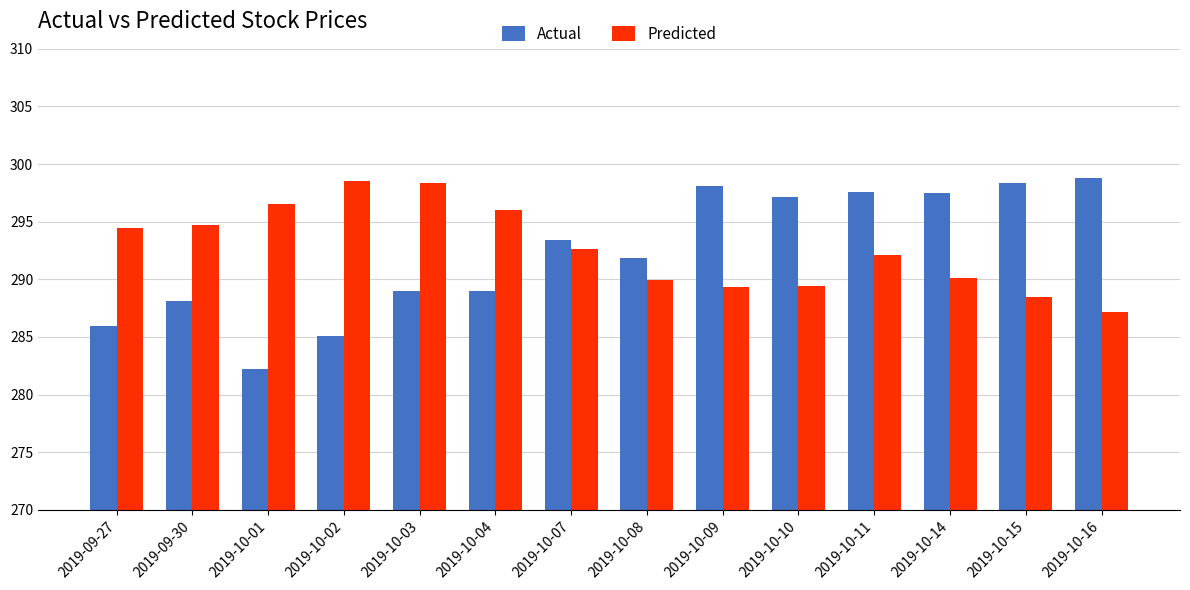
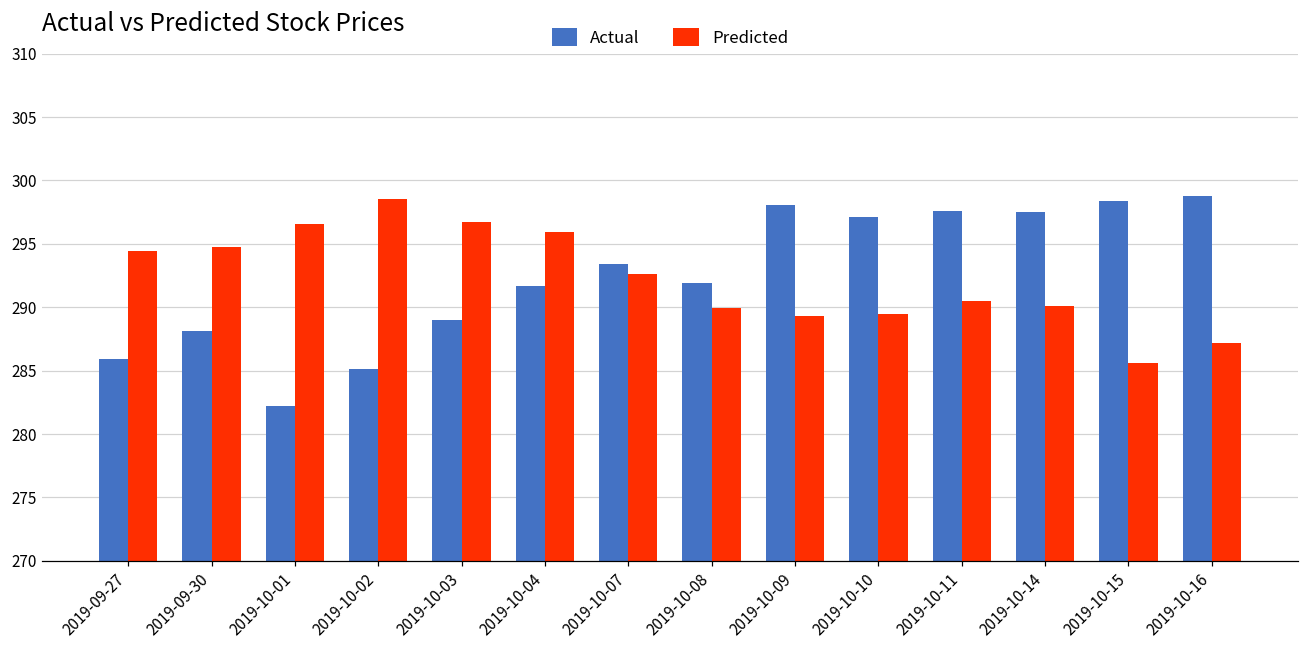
  {
    "Actual": {
      "2019-09-27": 286.0,
      "2019-09-30": 288.1,
      "2019-10-01": 282.2,
      "2019-10-02": 285.1,
      "2019-10-03": 289.0,
-     "2019-10-04": 289.0,
+     "2019-10-04": 291.7,
      "2019-10-07": 293.4,
      "2019-10-08": 291.9,
      "2019-10-09": 298.1,
      "2019-10-10": 297.1,
      "2019-10-11": 297.6,
      "2019-10-14": 297.5,
      "2019-10-15": 298.4,
      "2019-10-16": 298.8
    },
    "Predicted": {
      "2019-09-27": 294.4,
      "2019-09-30": 294.7,
      "2019-10-01": 296.6,
      "2019-10-02": 298.6,
-     "2019-10-03": 298.4,
+     "2019-10-03": 296.7,
      "2019-10-04": 296.0,
      "2019-10-07": 292.6,
      "2019-10-08": 289.9,
      "2019-10-09": 289.3,
      "2019-10-10": 289.5,
-     "2019-10-11": 292.1,
+     "2019-10-11": 290.5,
      "2019-10-14": 290.1,
-     "2019-10-15": 288.4,
+     "2019-10-15": 285.6,
      "2019-10-16": 287.1
    }
  }
